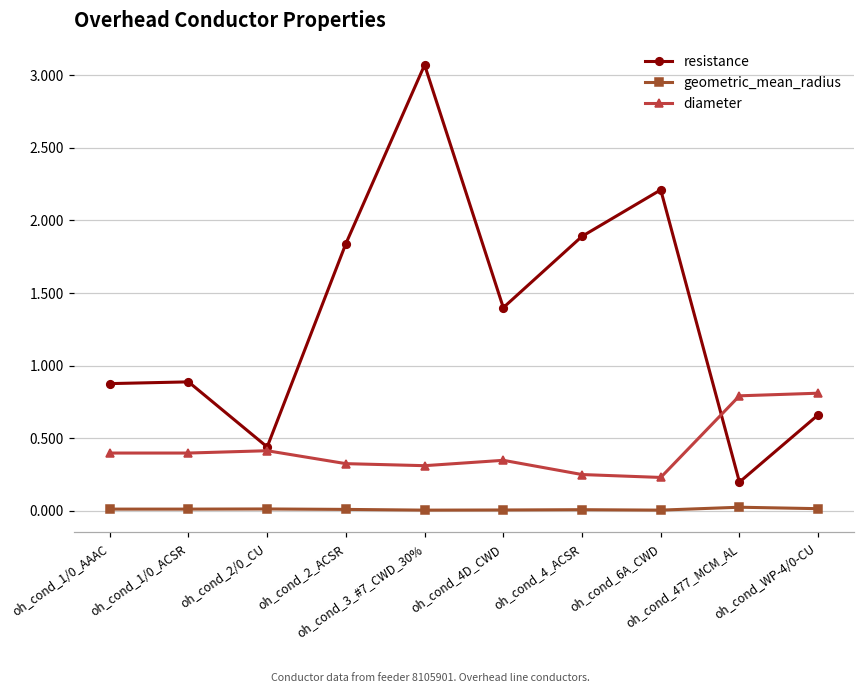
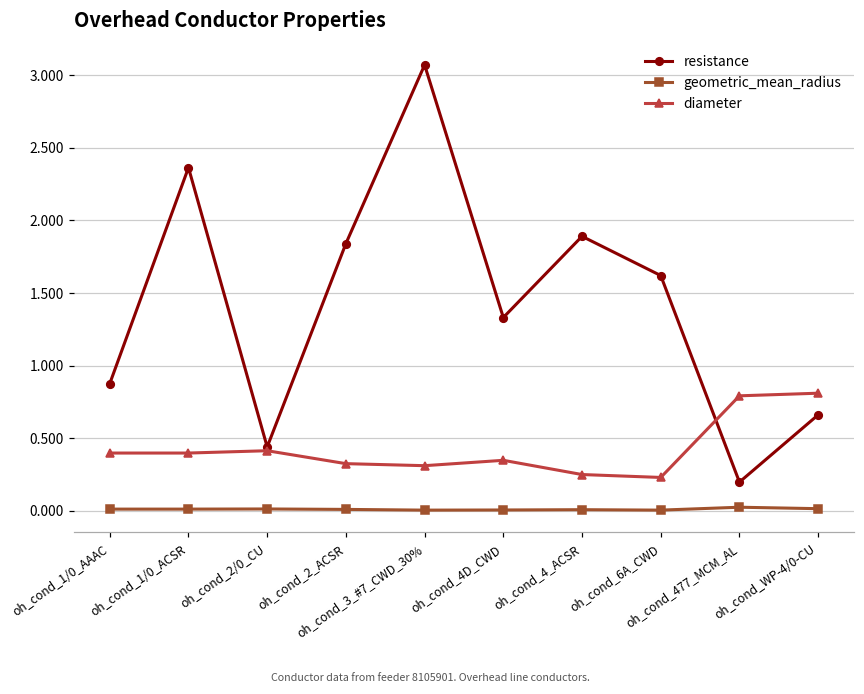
  {
    "resistance": {
      "oh_cond_1/0_AAAC": 0.88,
-     "oh_cond_1/0_ACSR": 0.89,
+     "oh_cond_1/0_ACSR": 2.36,
      "oh_cond_2/0_CU": 0.44,
      "oh_cond_2_ACSR": 1.84,
      "oh_cond_3_#7_CWD_30%": 3.07,
-     "oh_cond_4D_CWD": 1.40,
+     "oh_cond_4D_CWD": 1.33,
      "oh_cond_4_ACSR": 1.89,
-     "oh_cond_6A_CWD": 2.21,
+     "oh_cond_6A_CWD": 1.62,
      "oh_cond_477_MCM_AL": 0.20,
      "oh_cond_WP-4/0-CU": 0.66
    }
  }
